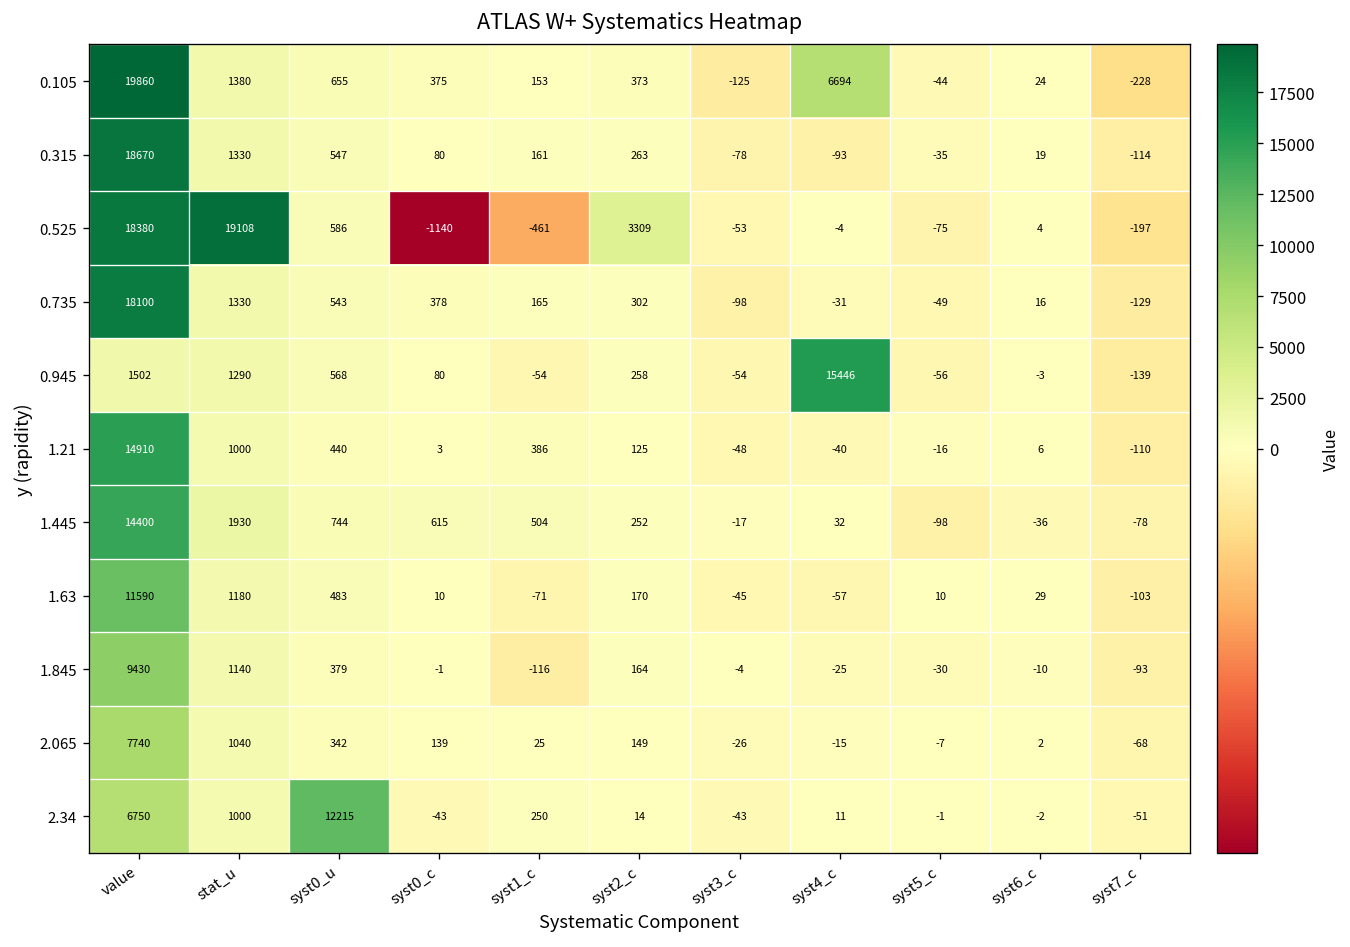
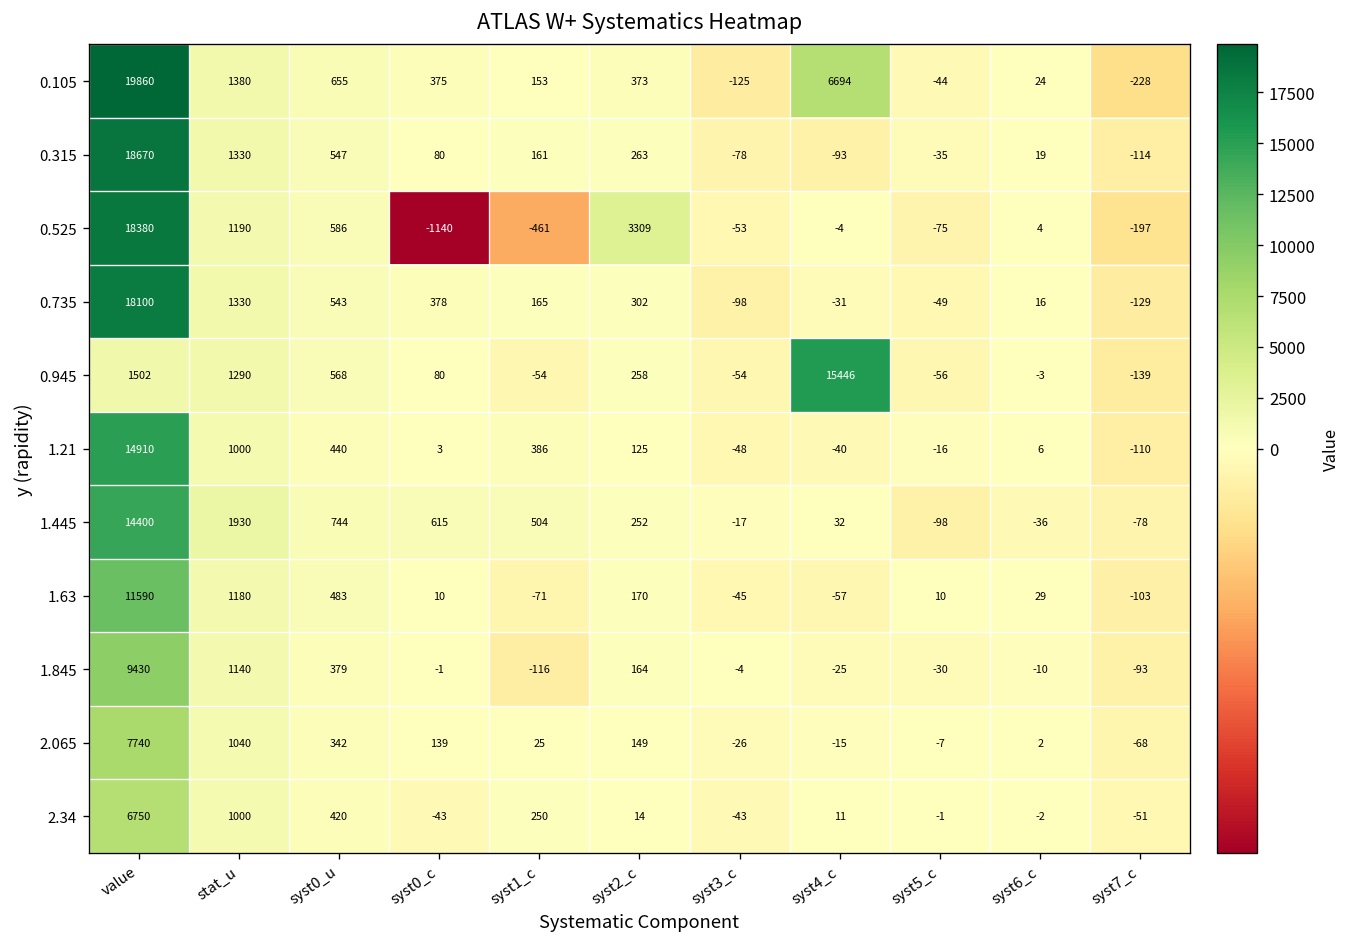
  {
    "0.105": {
      "value": 19860,
      "stat_u": 1380,
      "syst0_u": 655,
      "syst0_c": 375,
      "syst1_c": 153,
      "syst2_c": 373,
      "syst3_c": -125,
      "syst4_c": 6694,
      "syst5_c": -44,
      "syst6_c": 24,
      "syst7_c": -228
    },
    "0.315": {
      "value": 18670,
      "stat_u": 1330,
      "syst0_u": 547,
      "syst0_c": 80,
      "syst1_c": 161,
      "syst2_c": 263,
      "syst3_c": -78,
      "syst4_c": -93,
      "syst5_c": -35,
      "syst6_c": 19,
      "syst7_c": -114
    },
    "0.525": {
      "value": 18380,
-     "stat_u": 19108,
+     "stat_u": 1190,
      "syst0_u": 586,
      "syst0_c": -1140,
      "syst1_c": -461,
      "syst2_c": 3309,
      "syst3_c": -53,
      "syst4_c": -4,
      "syst5_c": -75,
      "syst6_c": 4,
      "syst7_c": -197
    },
    "0.735": {
      "value": 18100,
      "stat_u": 1330,
      "syst0_u": 543,
      "syst0_c": 378,
      "syst1_c": 165,
      "syst2_c": 302,
      "syst3_c": -98,
      "syst4_c": -31,
      "syst5_c": -49,
      "syst6_c": 16,
      "syst7_c": -129
    },
    "0.945": {
      "value": 1502,
      "stat_u": 1290,
      "syst0_u": 568,
      "syst0_c": 80,
      "syst1_c": -54,
      "syst2_c": 258,
      "syst3_c": -54,
      "syst4_c": 15446,
      "syst5_c": -56,
      "syst6_c": -3,
      "syst7_c": -139
    },
    "1.21": {
      "value": 14910,
      "stat_u": 1000,
      "syst0_u": 440,
      "syst0_c": 3,
      "syst1_c": 386,
      "syst2_c": 125,
      "syst3_c": -48,
      "syst4_c": -40,
      "syst5_c": -16,
      "syst6_c": 6,
      "syst7_c": -110
    },
    "1.445": {
      "value": 14400,
      "stat_u": 1930,
      "syst0_u": 744,
      "syst0_c": 615,
      "syst1_c": 504,
      "syst2_c": 252,
      "syst3_c": -17,
      "syst4_c": 32,
      "syst5_c": -98,
      "syst6_c": -36,
      "syst7_c": -78
    },
    "1.63": {
      "value": 11590,
      "stat_u": 1180,
      "syst0_u": 483,
      "syst0_c": 10,
      "syst1_c": -71,
      "syst2_c": 170,
      "syst3_c": -45,
      "syst4_c": -57,
      "syst5_c": 10,
      "syst6_c": 29,
      "syst7_c": -103
    },
    "1.845": {
      "value": 9430,
      "stat_u": 1140,
      "syst0_u": 379,
      "syst0_c": -1,
      "syst1_c": -116,
      "syst2_c": 164,
      "syst3_c": -4,
      "syst4_c": -25,
      "syst5_c": -30,
      "syst6_c": -10,
      "syst7_c": -93
    },
    "2.065": {
      "value": 7740,
      "stat_u": 1040,
      "syst0_u": 342,
      "syst0_c": 139,
      "syst1_c": 25,
      "syst2_c": 149,
      "syst3_c": -26,
      "syst4_c": -15,
      "syst5_c": -7,
      "syst6_c": 2,
      "syst7_c": -68
    },
    "2.34": {
      "value": 6750,
      "stat_u": 1000,
-     "syst0_u": 12215,
+     "syst0_u": 420,
      "syst0_c": -43,
      "syst1_c": 250,
      "syst2_c": 14,
      "syst3_c": -43,
      "syst4_c": 11,
      "syst5_c": -1,
      "syst6_c": -2,
      "syst7_c": -51
    }
  }
